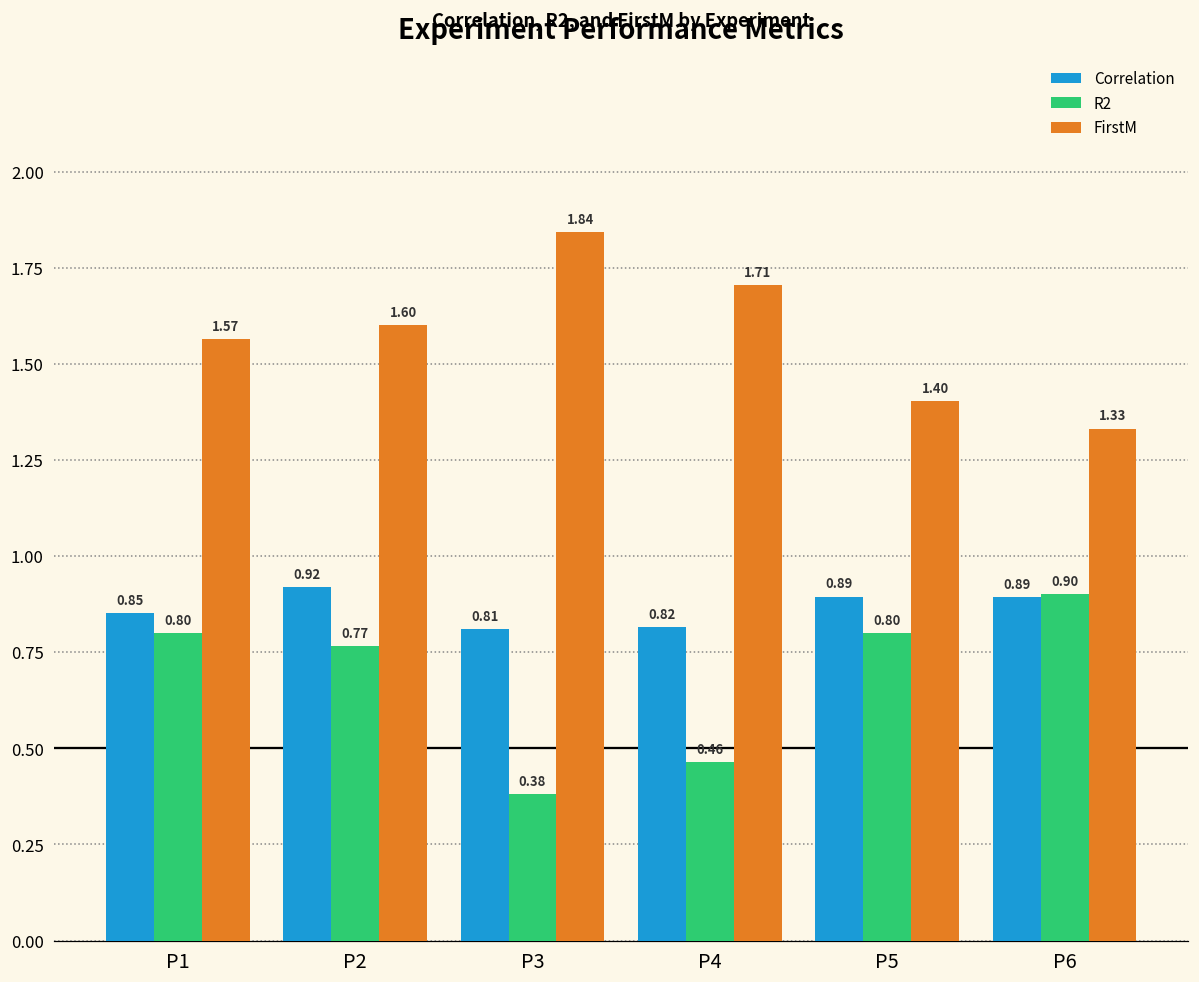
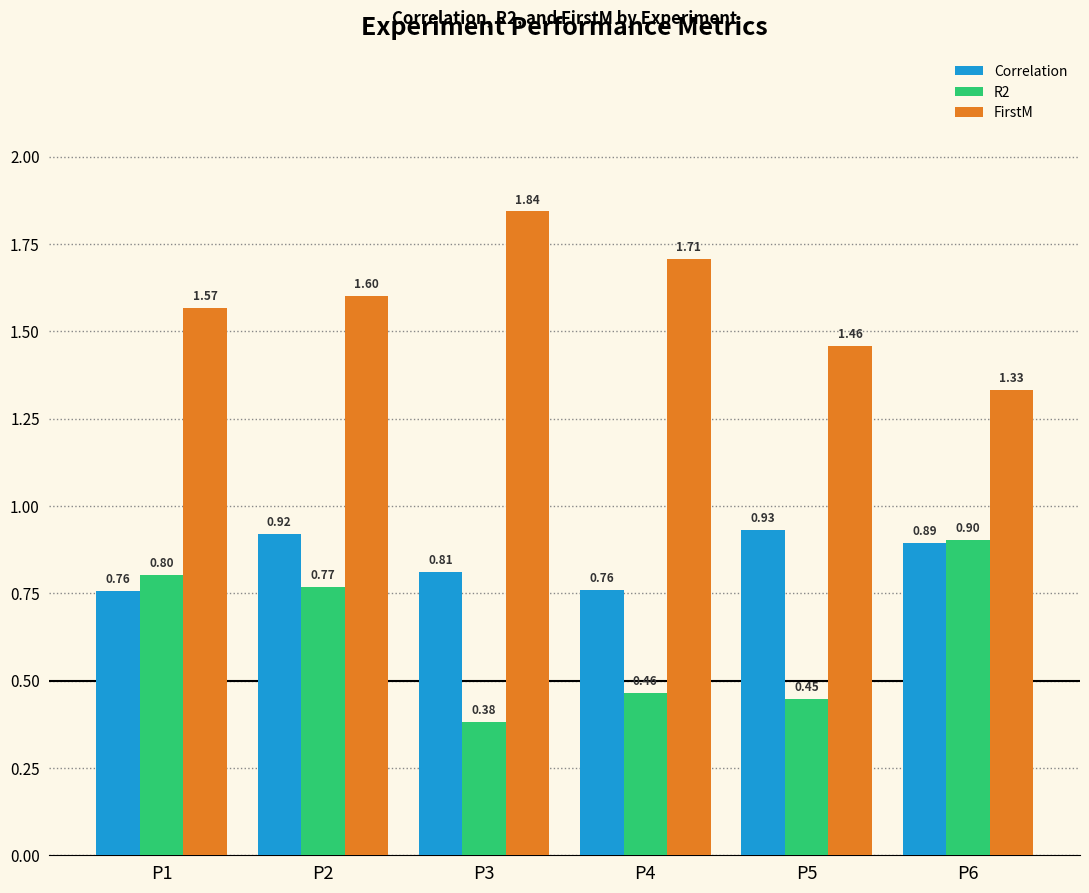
  {
    "Correlation": {
-     "P1": 0.85,
+     "P1": 0.76,
      "P2": 0.92,
      "P3": 0.81,
-     "P4": 0.82,
-     "P5": 0.89,
+     "P4": 0.76,
+     "P5": 0.93,
      "P6": 0.89
    },
    "R2": {
      "P1": 0.80,
      "P2": 0.77,
      "P3": 0.38,
      "P4": 0.46,
-     "P5": 0.80,
+     "P5": 0.45,
      "P6": 0.90
    },
    "FirstM": {
      "P1": 1.57,
      "P2": 1.60,
      "P3": 1.84,
      "P4": 1.71,
-     "P5": 1.40,
+     "P5": 1.46,
      "P6": 1.33
    }
  }
